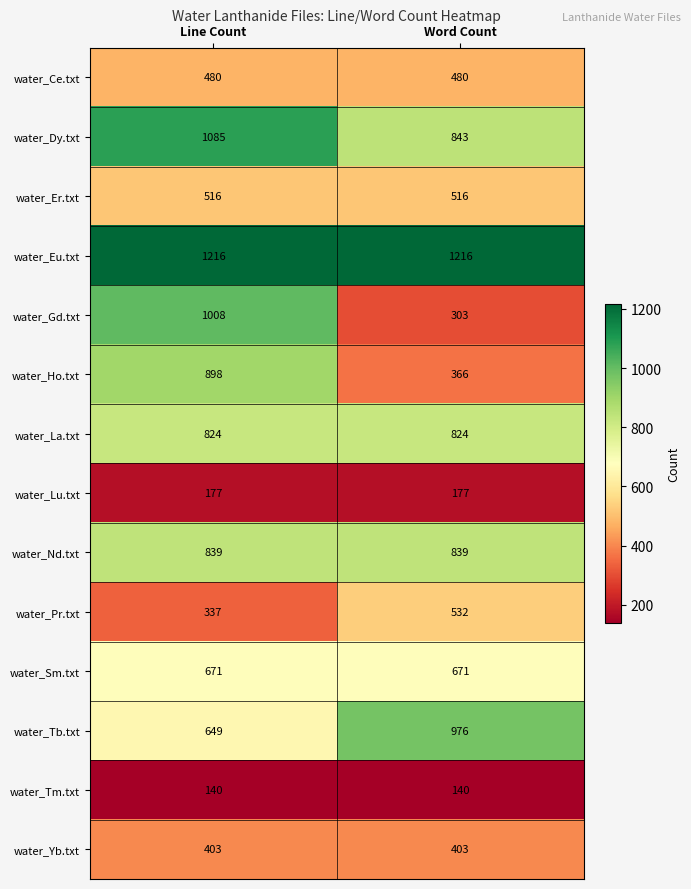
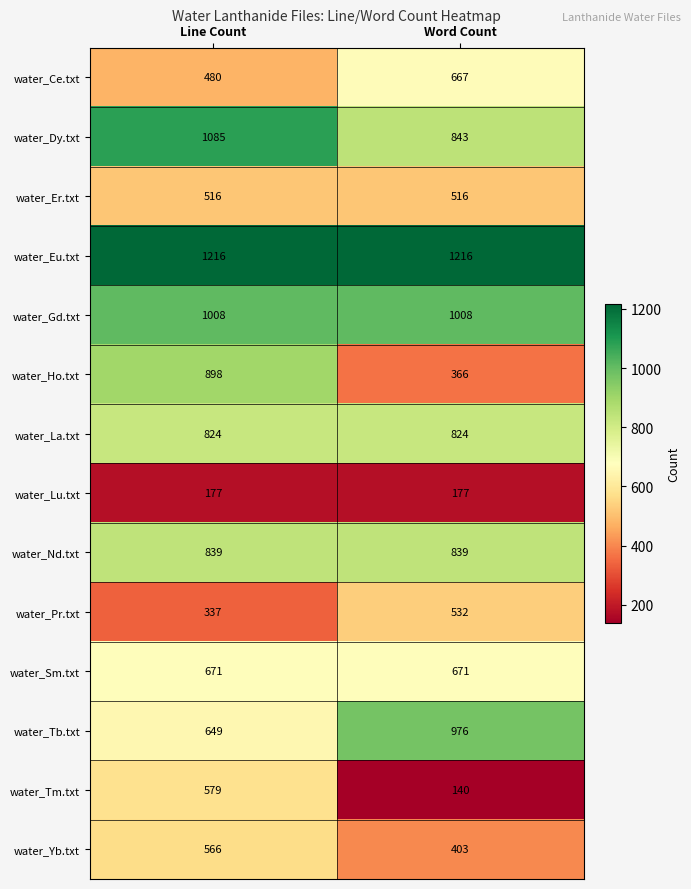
  {
    "water_Ce.txt": {
      "Line Count": 480,
-     "Word Count": 480
+     "Word Count": 667
    },
    "water_Dy.txt": {
      "Line Count": 1085,
      "Word Count": 843
    },
    "water_Er.txt": {
      "Line Count": 516,
      "Word Count": 516
    },
    "water_Eu.txt": {
      "Line Count": 1216,
      "Word Count": 1216
    },
    "water_Gd.txt": {
      "Line Count": 1008,
-     "Word Count": 303
+     "Word Count": 1008
    },
    "water_Ho.txt": {
      "Line Count": 898,
      "Word Count": 366
    },
    "water_La.txt": {
      "Line Count": 824,
      "Word Count": 824
    },
    "water_Lu.txt": {
      "Line Count": 177,
      "Word Count": 177
    },
    "water_Nd.txt": {
      "Line Count": 839,
      "Word Count": 839
    },
    "water_Pr.txt": {
      "Line Count": 337,
      "Word Count": 532
    },
    "water_Sm.txt": {
      "Line Count": 671,
      "Word Count": 671
    },
    "water_Tb.txt": {
      "Line Count": 649,
      "Word Count": 976
    },
    "water_Tm.txt": {
-     "Line Count": 140,
+     "Line Count": 579,
      "Word Count": 140
    },
    "water_Yb.txt": {
-     "Line Count": 403,
+     "Line Count": 566,
      "Word Count": 403
    }
  }
